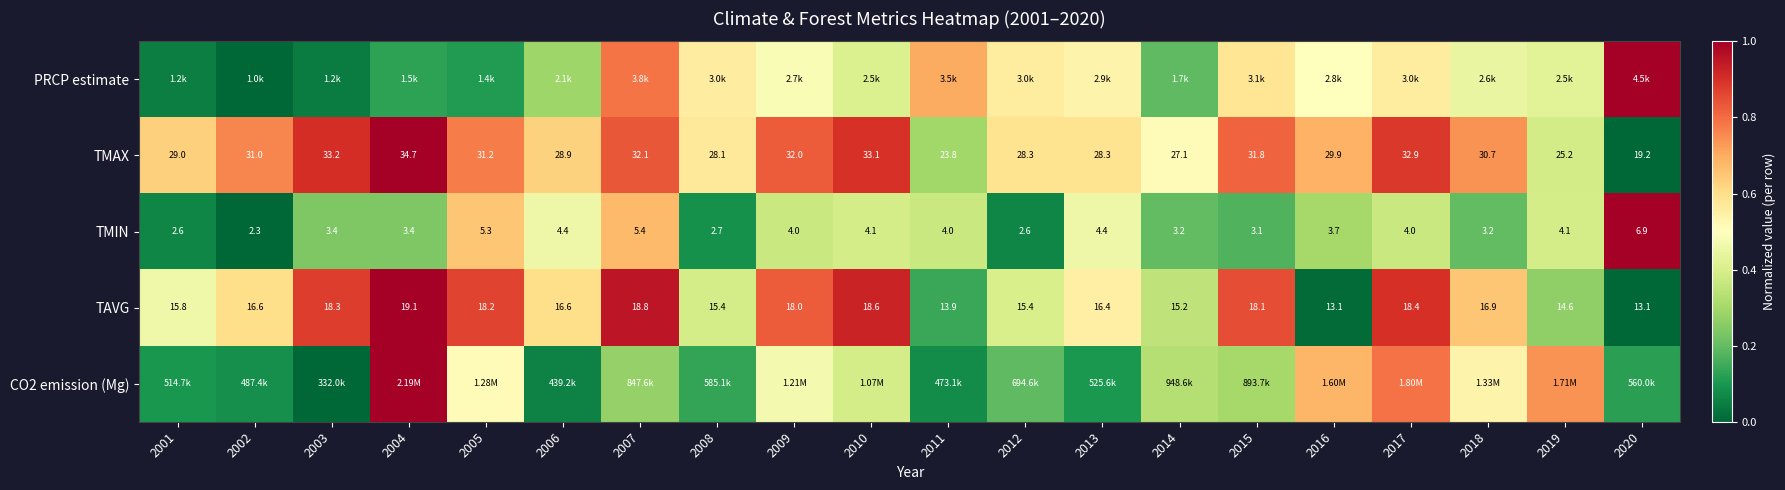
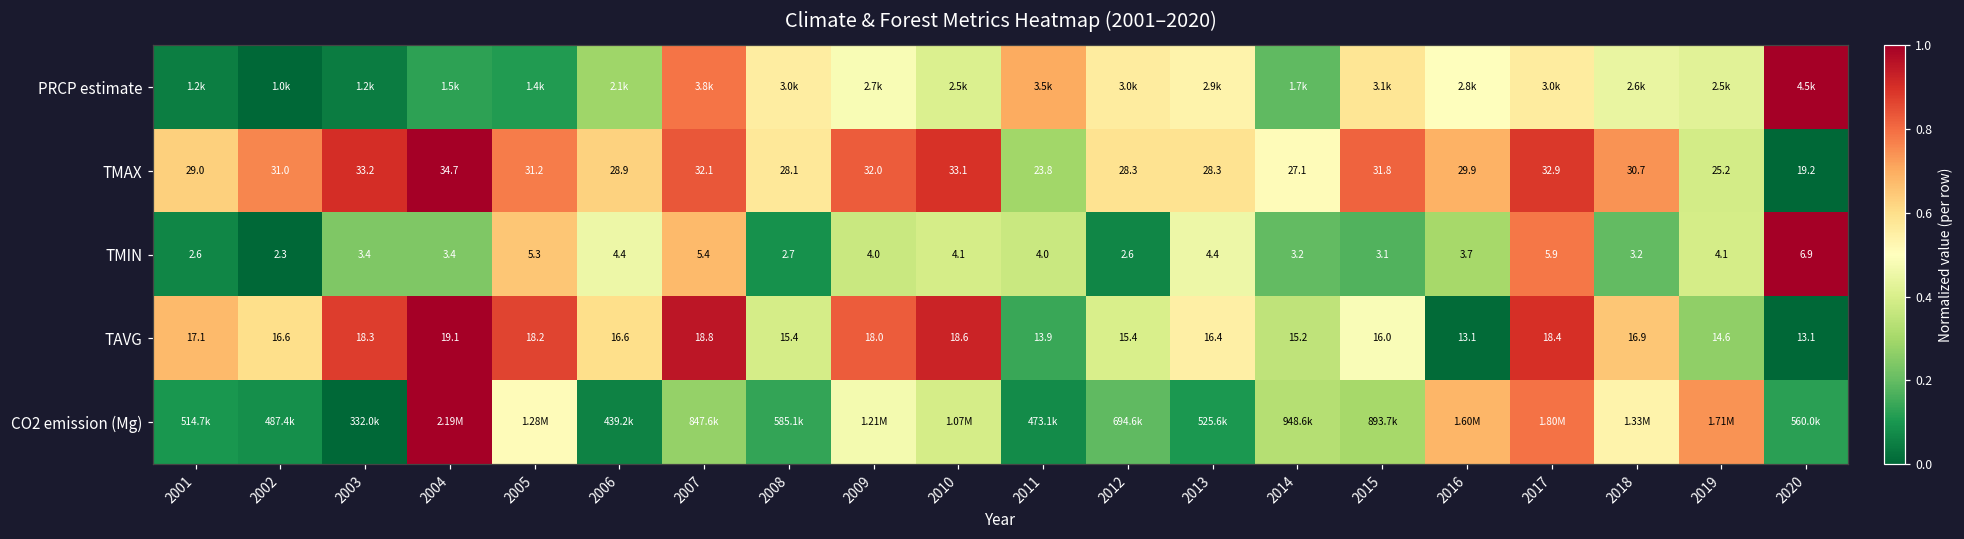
  {
    "PRCP estimate": {
      "2001": "1.2k",
      "2002": "1.0k",
      "2003": "1.2k",
      "2004": "1.5k",
      "2005": "1.4k",
      "2006": "2.1k",
      "2007": "3.8k",
      "2008": "3.0k",
      "2009": "2.7k",
      "2010": "2.5k",
      "2011": "3.5k",
      "2012": "3.0k",
      "2013": "2.9k",
      "2014": "1.7k",
      "2015": "3.1k",
      "2016": "2.8k",
      "2017": "3.0k",
      "2018": "2.6k",
      "2019": "2.5k",
      "2020": "4.5k"
    },
    "TMAX": {
      "2001": "29.0",
      "2002": "31.0",
      "2003": "33.2",
      "2004": "34.7",
      "2005": "31.2",
      "2006": "28.9",
      "2007": "32.1",
      "2008": "28.1",
      "2009": "32.0",
      "2010": "33.1",
      "2011": "23.8",
      "2012": "28.3",
      "2013": "28.3",
      "2014": "27.1",
      "2015": "31.8",
      "2016": "29.9",
      "2017": "32.9",
      "2018": "30.7",
      "2019": "25.2",
      "2020": "19.2"
    },
    "TMIN": {
      "2001": "2.6",
      "2002": "2.3",
      "2003": "3.4",
      "2004": "3.4",
      "2005": "5.3",
      "2006": "4.4",
      "2007": "5.4",
      "2008": "2.7",
      "2009": "4.0",
      "2010": "4.1",
      "2011": "4.0",
      "2012": "2.6",
      "2013": "4.4",
      "2014": "3.2",
      "2015": "3.1",
      "2016": "3.7",
-     "2017": "4.0",
+     "2017": "5.9",
      "2018": "3.2",
      "2019": "4.1",
      "2020": "6.9"
    },
    "TAVG": {
-     "2001": "15.8",
+     "2001": "17.1",
      "2002": "16.6",
      "2003": "18.3",
      "2004": "19.1",
      "2005": "18.2",
      "2006": "16.6",
      "2007": "18.8",
      "2008": "15.4",
      "2009": "18.0",
      "2010": "18.6",
      "2011": "13.9",
      "2012": "15.4",
      "2013": "16.4",
      "2014": "15.2",
-     "2015": "18.1",
+     "2015": "16.0",
      "2016": "13.1",
      "2017": "18.4",
      "2018": "16.9",
      "2019": "14.6",
      "2020": "13.1"
    },
    "CO2 emission (Mg)": {
      "2001": "514.7k",
      "2002": "487.4k",
      "2003": "332.0k",
      "2004": "2.19M",
      "2005": "1.28M",
      "2006": "439.2k",
      "2007": "847.6k",
      "2008": "585.1k",
      "2009": "1.21M",
      "2010": "1.07M",
      "2011": "473.1k",
      "2012": "694.6k",
      "2013": "525.6k",
      "2014": "948.6k",
      "2015": "893.7k",
      "2016": "1.60M",
      "2017": "1.80M",
      "2018": "1.33M",
      "2019": "1.71M",
      "2020": "560.0k"
    }
  }
